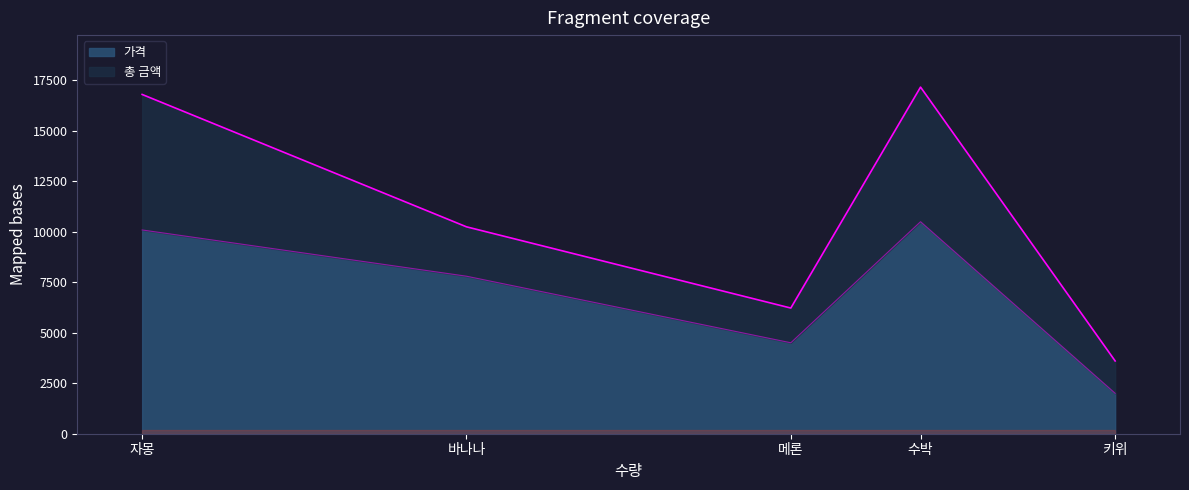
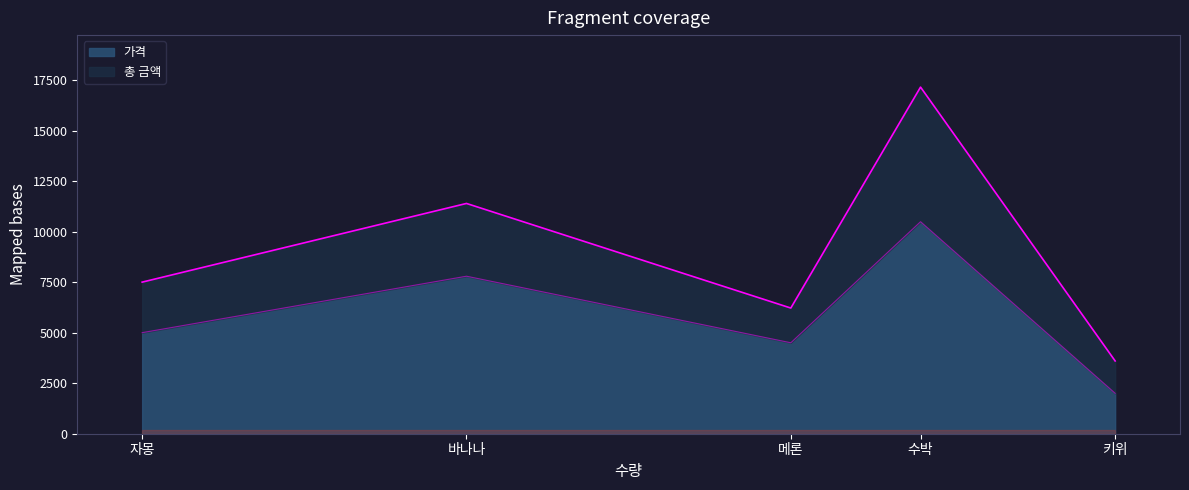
  {
    "가격": {
-     "자몽": 10100,
+     "자몽": 5000,
      "바나나": 7800,
      "메론": 4500,
      "수박": 10500,
      "키위": 2000
    },
    "총 금액": {
-     "자몽": 6700,
-     "바나나": 2400,
+     "자몽": 2500,
+     "바나나": 3600,
      "메론": 1700,
      "수박": 6700,
      "키위": 1600
    }
  }
